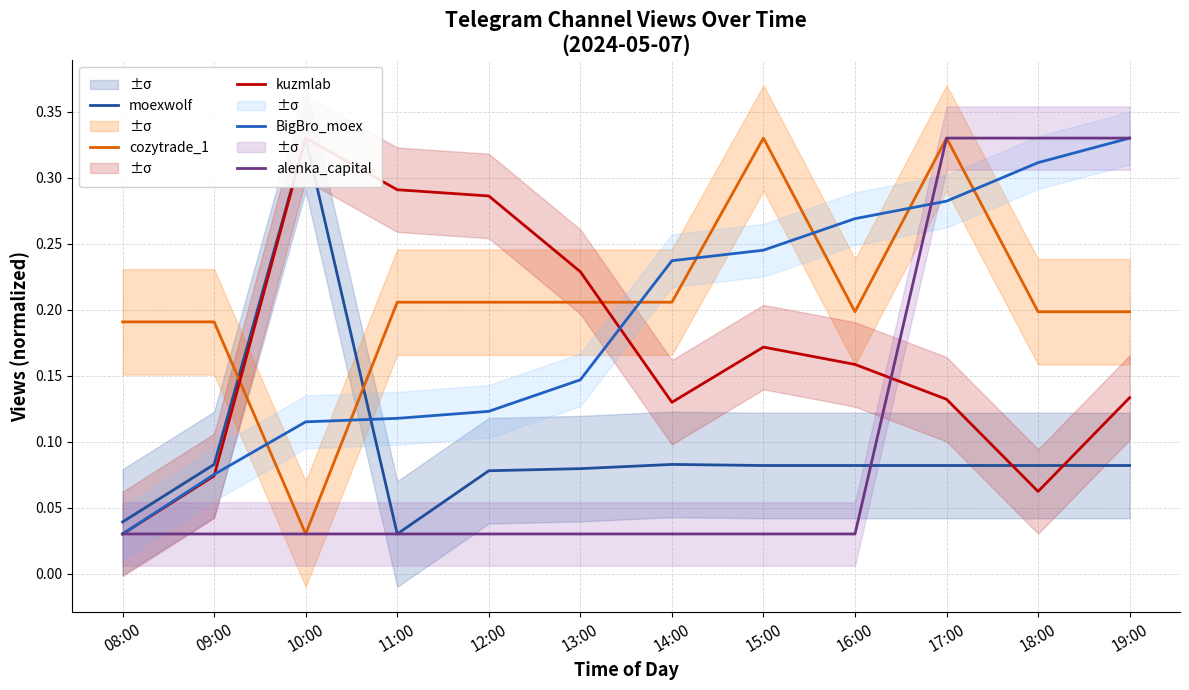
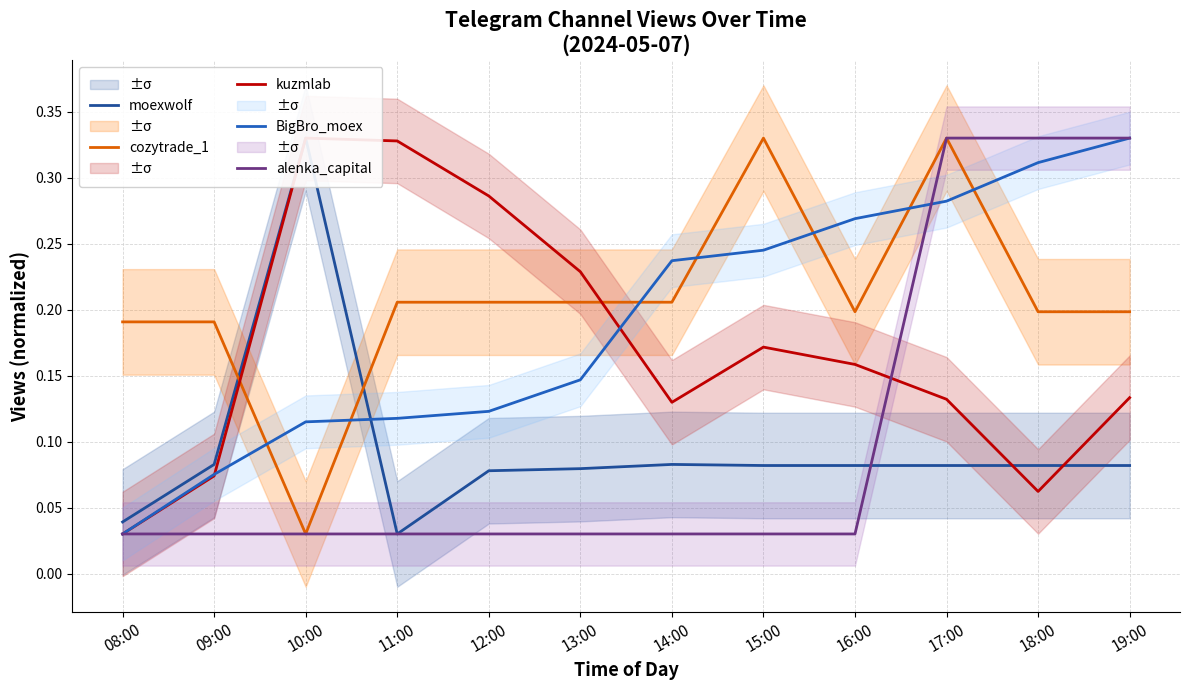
  {
    "kuzmlab": {
-     "11:00": 0.291,
+     "11:00": 0.328,
      "12:00": 0.286,
      "13:00": 0.229,
      "14:00": 0.130,
      "15:00": 0.172,
      "16:00": 0.158,
      "17:00": 0.132,
      "18:00": 0.062,
      "19:00": 0.133
    },
    "alenka_capital": {
      "09:00": 0.030,
      "12:00": 0.030,
      "13:00": 0.030,
      "14:00": 0.030,
      "15:00": 0.030,
      "16:00": 0.030
    }
  }
